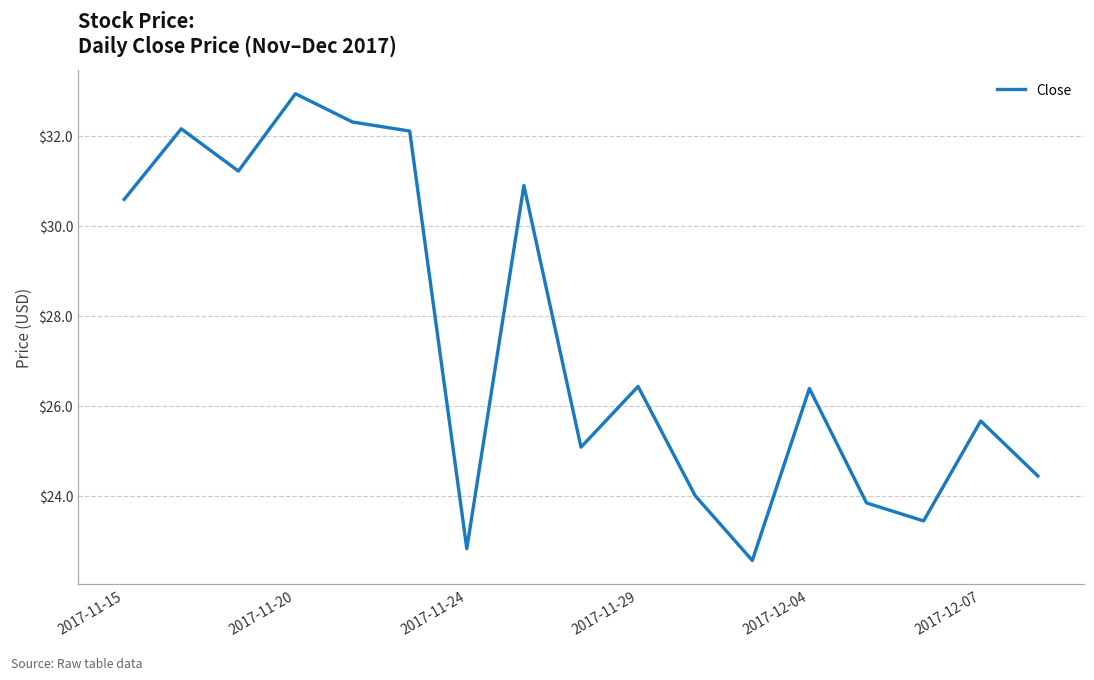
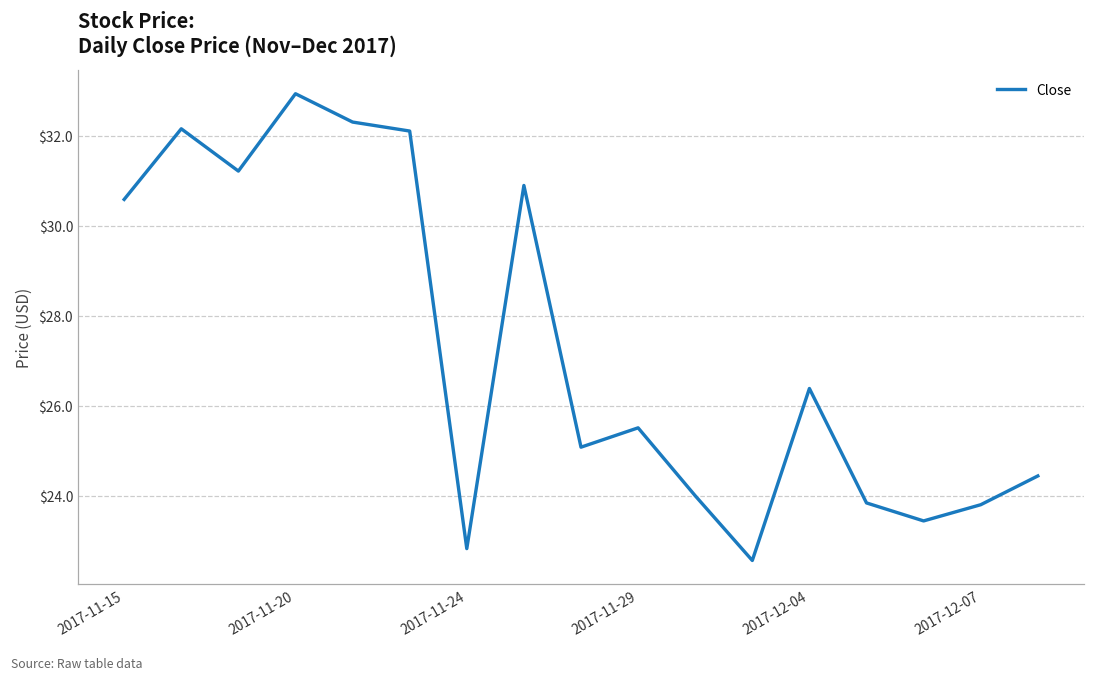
  {
    "2017-11-15": "$30.6",
    "2017-11-20": "$32.9",
    "2017-11-24": "$22.8",
-   "2017-11-29": "$26.4",
+   "2017-11-29": "$25.5",
    "2017-12-04": "$26.4",
-   "2017-12-07": "$25.7"
+   "2017-12-07": "$23.8"
  }
